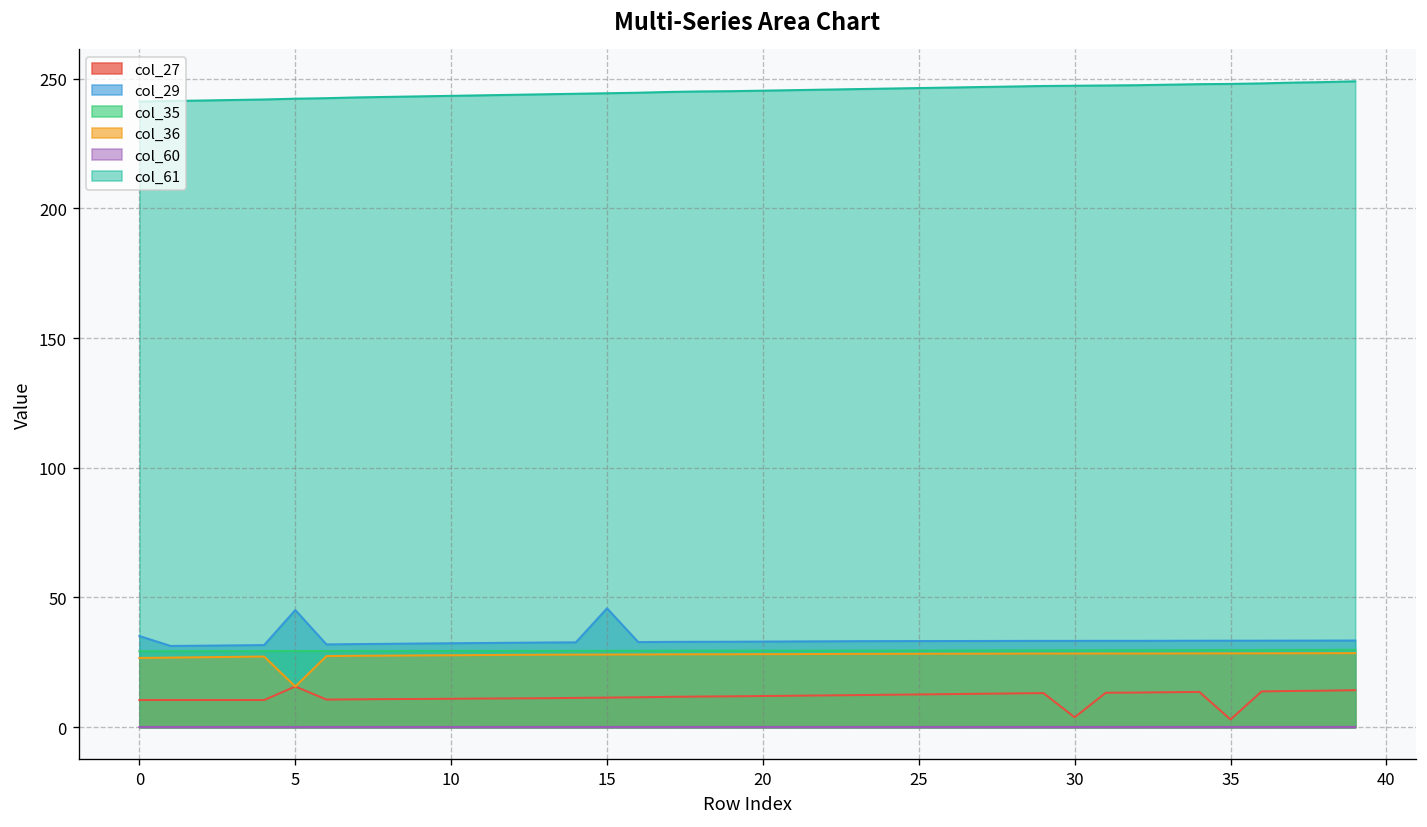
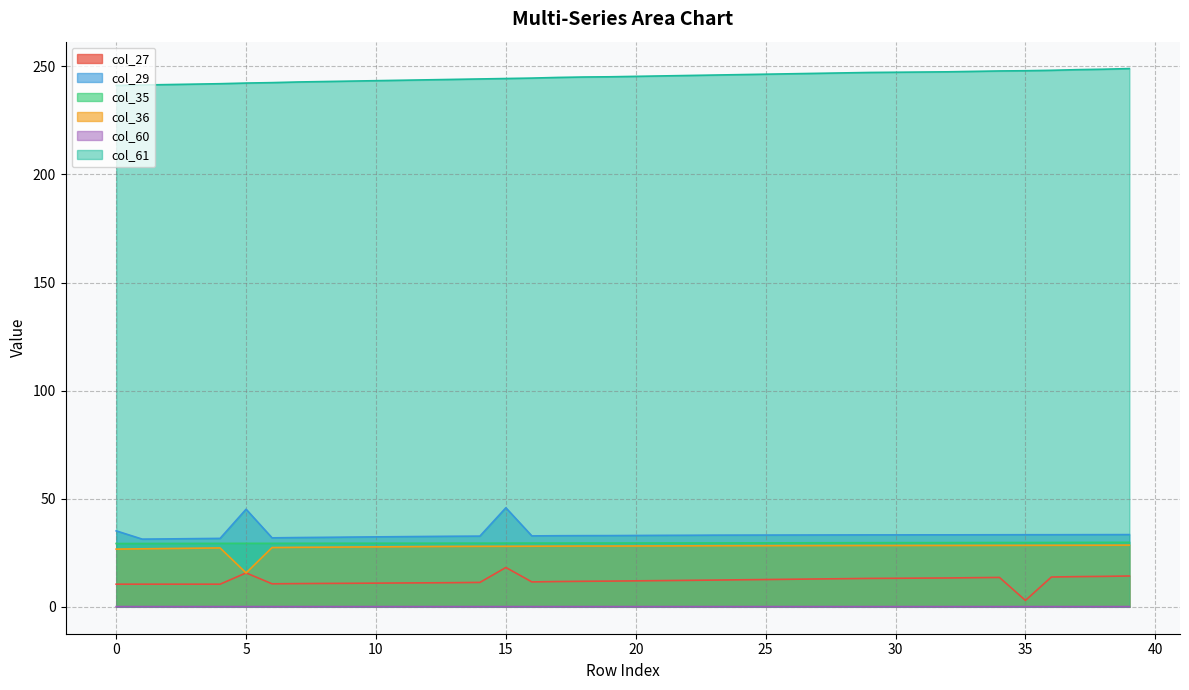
  {
    "col_27": {
      "0": 10,
      "10": 11,
-     "15": 11,
+     "15": 18,
      "20": 12,
      "25": 13,
-     "30": 4,
+     "30": 13,
      "35": 3
    },
    "col_29": {
      "0": 35,
      "5": 45,
      "10": 32,
      "15": 46,
      "20": 33,
      "25": 33,
      "30": 33,
      "35": 33
    },
    "col_36": {
      "0": 27,
      "10": 28,
      "15": 28,
      "20": 28,
      "25": 28,
      "30": 28,
      "35": 28
    },
    "col_60": {
      "0": 0,
      "5": 0,
      "10": 0,
      "15": 0,
      "20": 0,
      "25": 0,
      "30": 0,
      "35": 0
    }
  }
